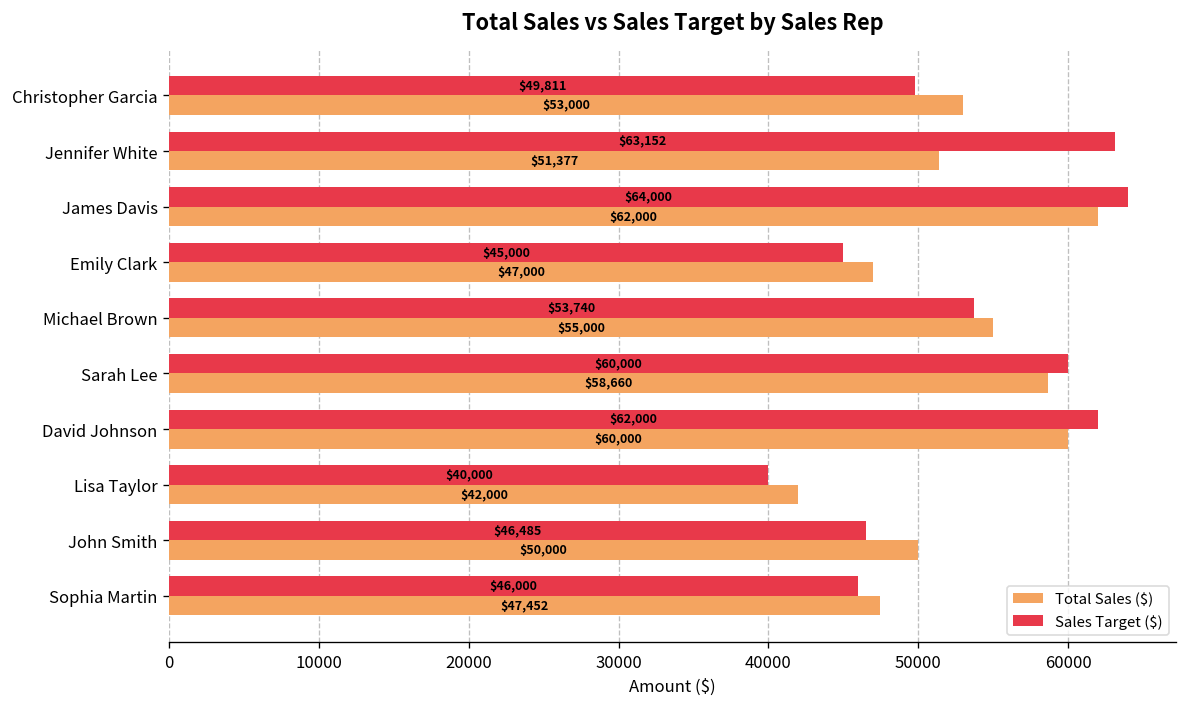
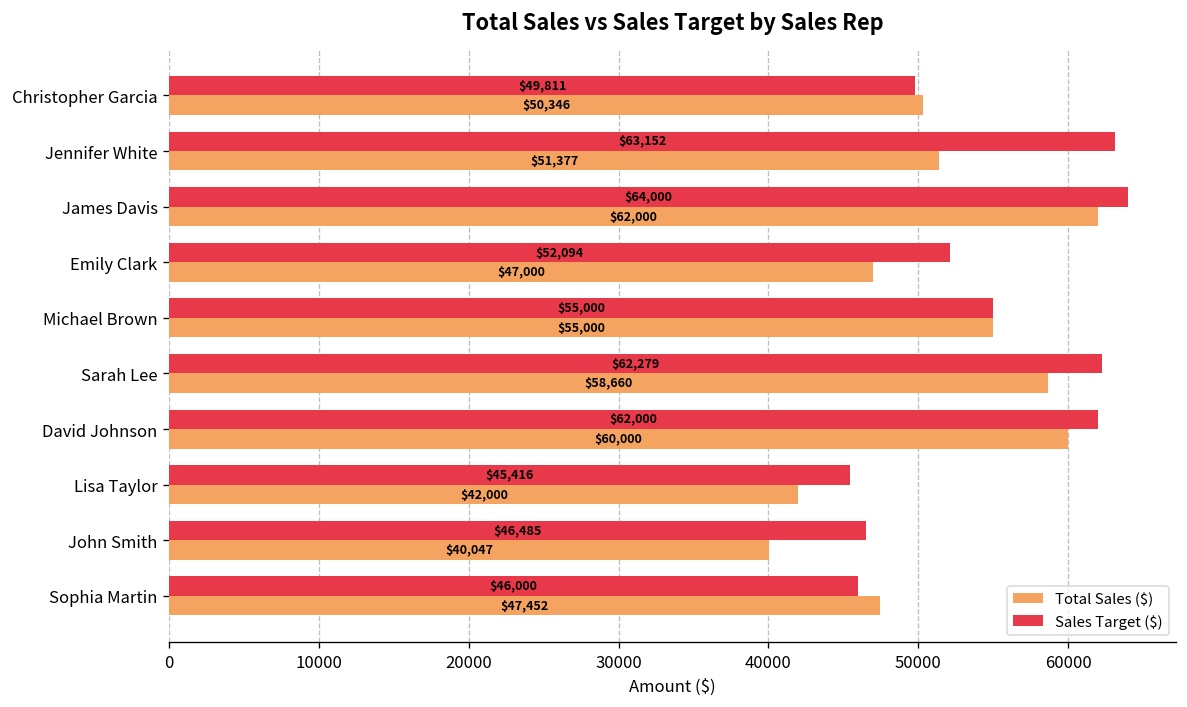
  {
    "Total Sales ($)": {
-     "Christopher Garcia": "$53,000",
+     "Christopher Garcia": "$50,346",
      "Jennifer White": "$51,377",
      "James Davis": "$62,000",
      "Emily Clark": "$47,000",
      "Michael Brown": "$55,000",
      "Sarah Lee": "$58,660",
      "David Johnson": "$60,000",
      "Lisa Taylor": "$42,000",
-     "John Smith": "$50,000",
+     "John Smith": "$40,047",
      "Sophia Martin": "$47,452"
    },
    "Sales Target ($)": {
      "Christopher Garcia": "$49,811",
      "Jennifer White": "$63,152",
      "James Davis": "$64,000",
-     "Emily Clark": "$45,000",
-     "Michael Brown": "$53,740",
-     "Sarah Lee": "$60,000",
+     "Emily Clark": "$52,094",
+     "Michael Brown": "$55,000",
+     "Sarah Lee": "$62,279",
      "David Johnson": "$62,000",
-     "Lisa Taylor": "$40,000",
+     "Lisa Taylor": "$45,416",
      "John Smith": "$46,485",
      "Sophia Martin": "$46,000"
    }
  }
